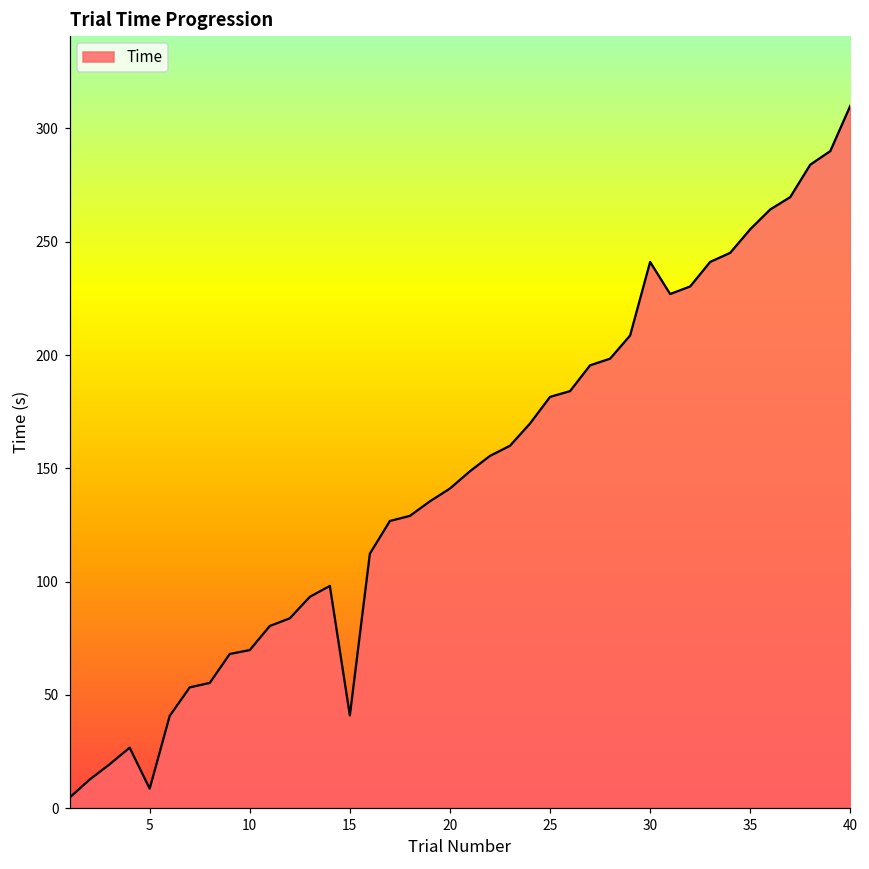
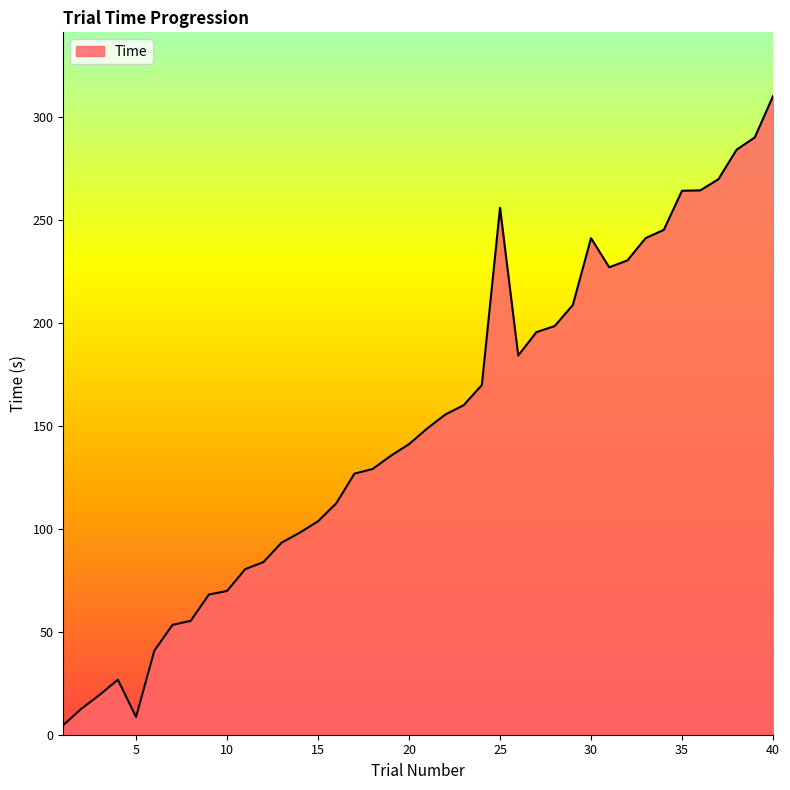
  {
    "5": 9,
    "10": 70,
-   "15": 41,
+   "15": 104,
    "20": 141,
-   "25": 182,
+   "25": 256,
    "30": 241,
-   "35": 256,
+   "35": 264,
    "40": 310
  }
